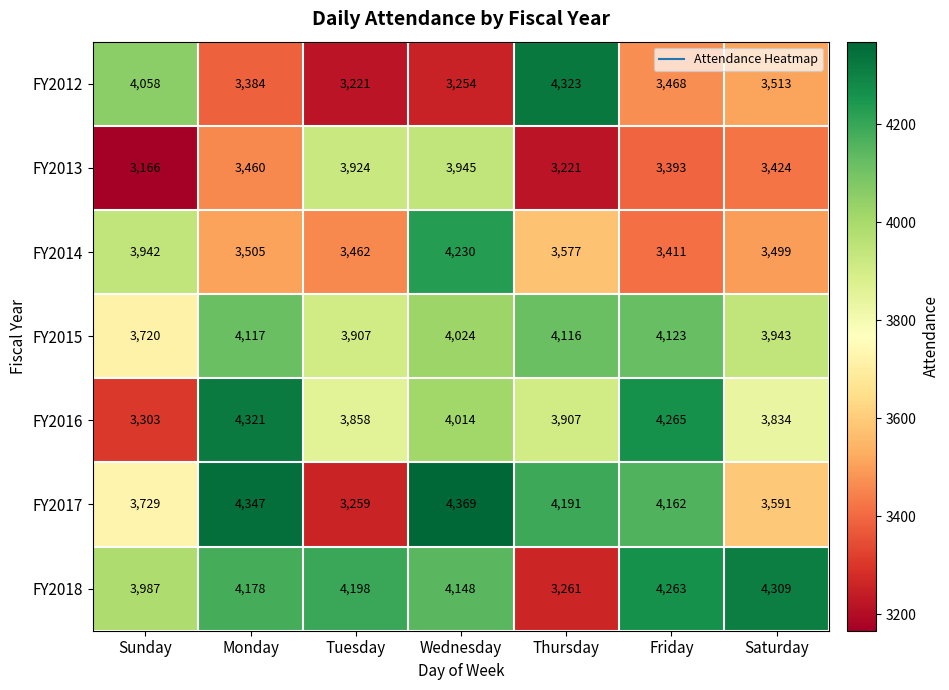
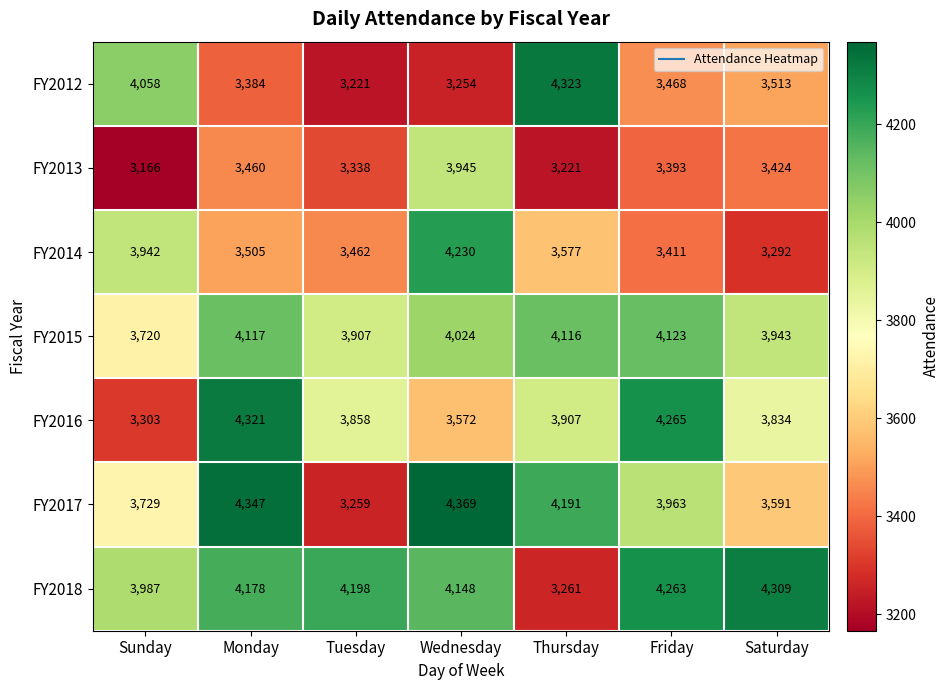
  {
    "FY2012": {
      "Sunday": "4,058",
      "Monday": "3,384",
      "Tuesday": "3,221",
      "Wednesday": "3,254",
      "Thursday": "4,323",
      "Friday": "3,468",
      "Saturday": "3,513"
    },
    "FY2013": {
      "Sunday": "3,166",
      "Monday": "3,460",
-     "Tuesday": "3,924",
+     "Tuesday": "3,338",
      "Wednesday": "3,945",
      "Thursday": "3,221",
      "Friday": "3,393",
      "Saturday": "3,424"
    },
    "FY2014": {
      "Sunday": "3,942",
      "Monday": "3,505",
      "Tuesday": "3,462",
      "Wednesday": "4,230",
      "Thursday": "3,577",
      "Friday": "3,411",
-     "Saturday": "3,499"
+     "Saturday": "3,292"
    },
    "FY2015": {
      "Sunday": "3,720",
      "Monday": "4,117",
      "Tuesday": "3,907",
      "Wednesday": "4,024",
      "Thursday": "4,116",
      "Friday": "4,123",
      "Saturday": "3,943"
    },
    "FY2016": {
      "Sunday": "3,303",
      "Monday": "4,321",
      "Tuesday": "3,858",
-     "Wednesday": "4,014",
+     "Wednesday": "3,572",
      "Thursday": "3,907",
      "Friday": "4,265",
      "Saturday": "3,834"
    },
    "FY2017": {
      "Sunday": "3,729",
      "Monday": "4,347",
      "Tuesday": "3,259",
      "Wednesday": "4,369",
      "Thursday": "4,191",
-     "Friday": "4,162",
+     "Friday": "3,963",
      "Saturday": "3,591"
    },
    "FY2018": {
      "Sunday": "3,987",
      "Monday": "4,178",
      "Tuesday": "4,198",
      "Wednesday": "4,148",
      "Thursday": "3,261",
      "Friday": "4,263",
      "Saturday": "4,309"
    }
  }
